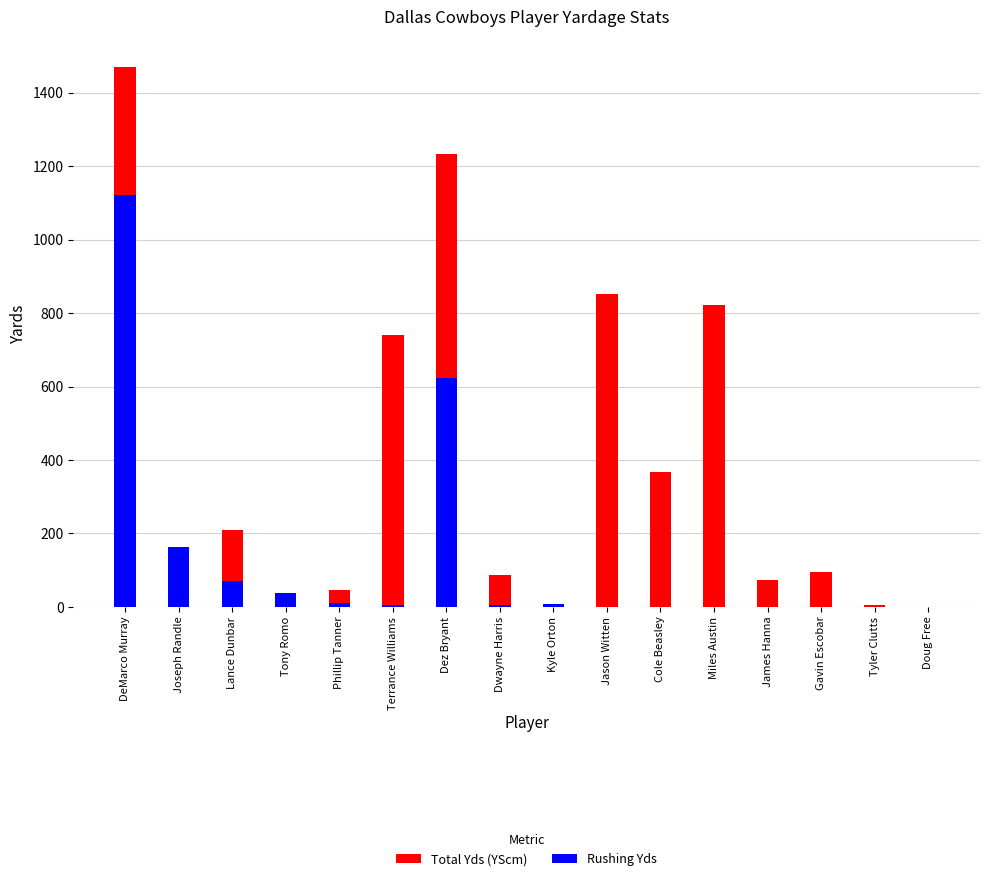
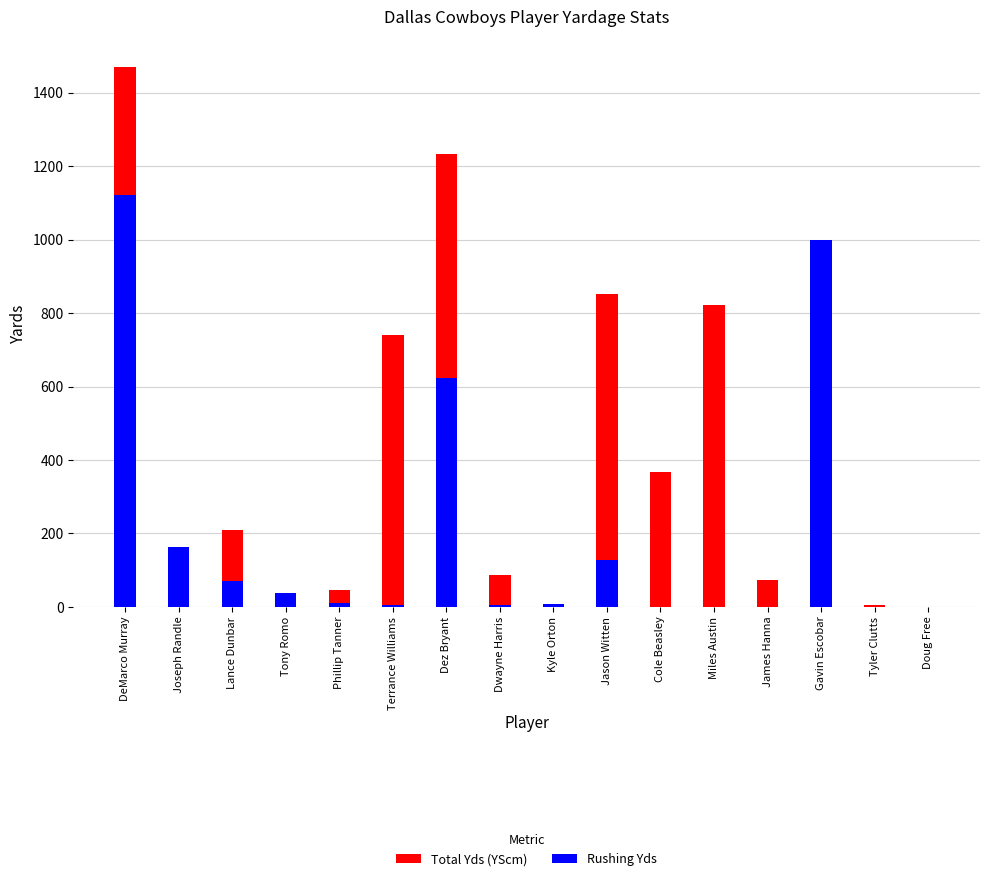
  {
    "Total Yds (YScm)": {
      "DeMarco Murray": 1470,
      "Lance Dunbar": 210,
      "Tony Romo": 40,
      "Phillip Tanner": 50,
      "Terrance Williams": 740,
      "Dez Bryant": 1230,
      "Dwayne Harris": 90,
      "Kyle Orton": 10,
      "Jason Witten": 850,
      "Cole Beasley": 370,
      "Miles Austin": 820,
      "James Hanna": 70,
      "Doug Free": 0
    },
    "Rushing Yds": {
      "Joseph Randle": 160,
      "Tony Romo": 40,
      "Kyle Orton": 10,
-     "Jason Witten": 0,
+     "Jason Witten": 130,
      "Cole Beasley": 0,
      "Miles Austin": 0,
      "James Hanna": 0,
-     "Gavin Escobar": 0,
+     "Gavin Escobar": 1000,
      "Tyler Clutts": 0,
      "Doug Free": 0
    }
  }
